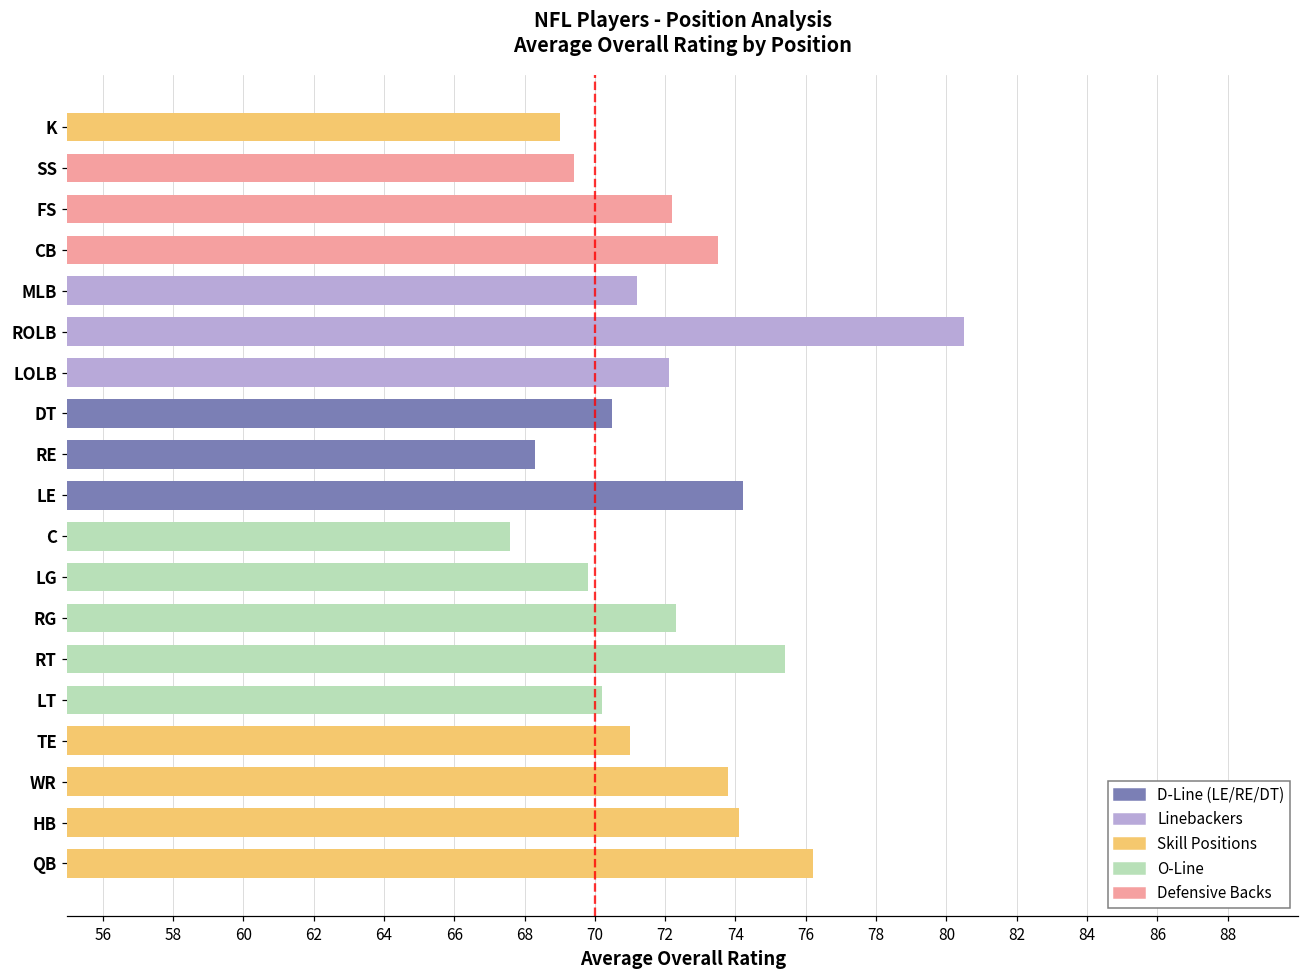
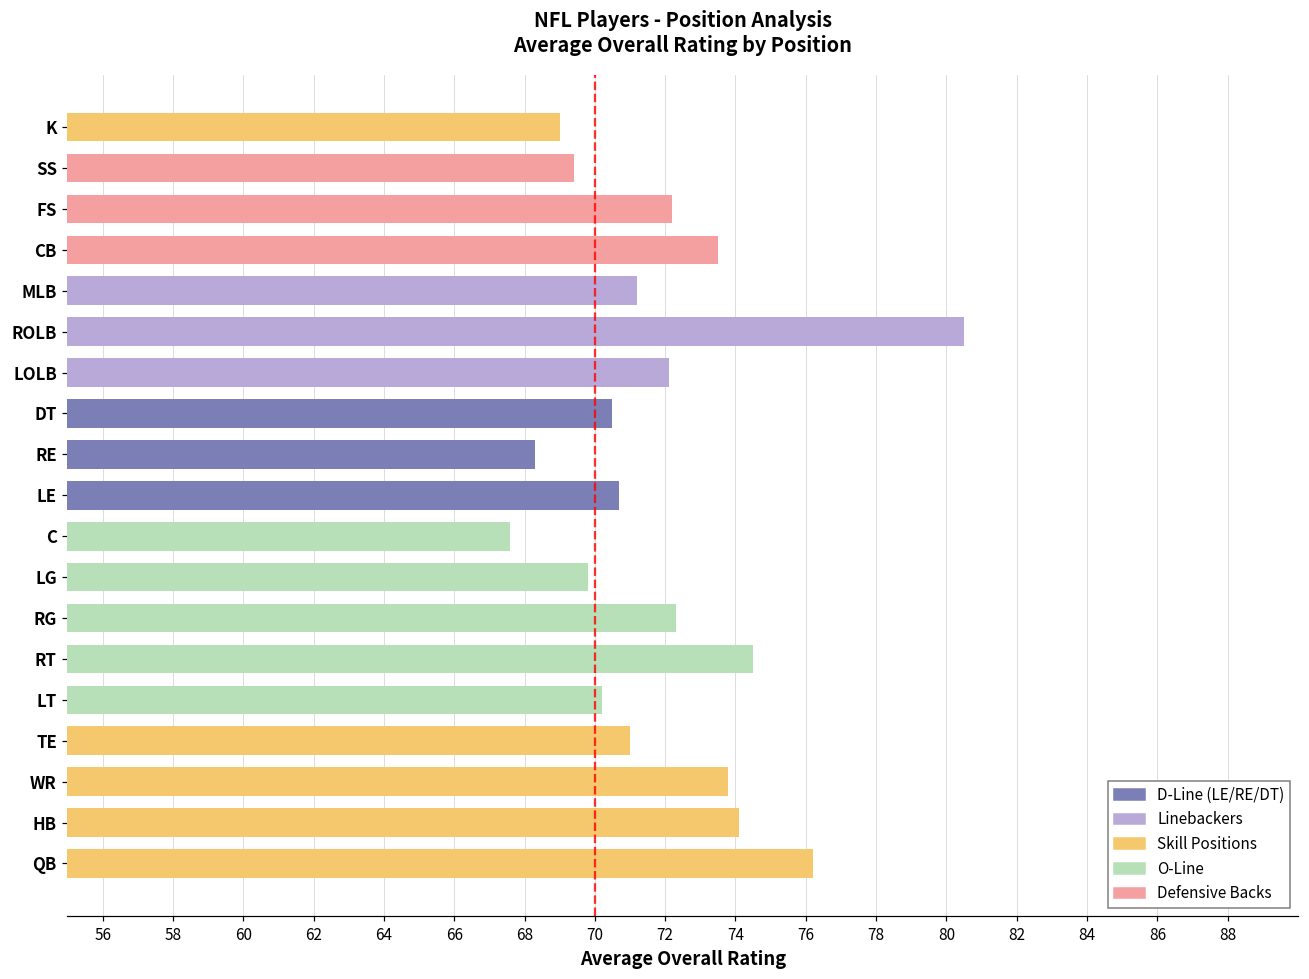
  {
    "K": 69.0,
    "SS": 69.4,
    "FS": 72.2,
    "CB": 73.5,
    "MLB": 71.2,
    "ROLB": 80.5,
    "LOLB": 72.1,
    "DT": 70.5,
    "RE": 68.3,
-   "LE": 74.2,
+   "LE": 70.7,
    "C": 67.6,
    "LG": 69.8,
    "RG": 72.3,
-   "RT": 75.4,
+   "RT": 74.5,
    "LT": 70.2,
    "TE": 71.0,
    "WR": 73.8,
    "HB": 74.1,
    "QB": 76.2
  }
